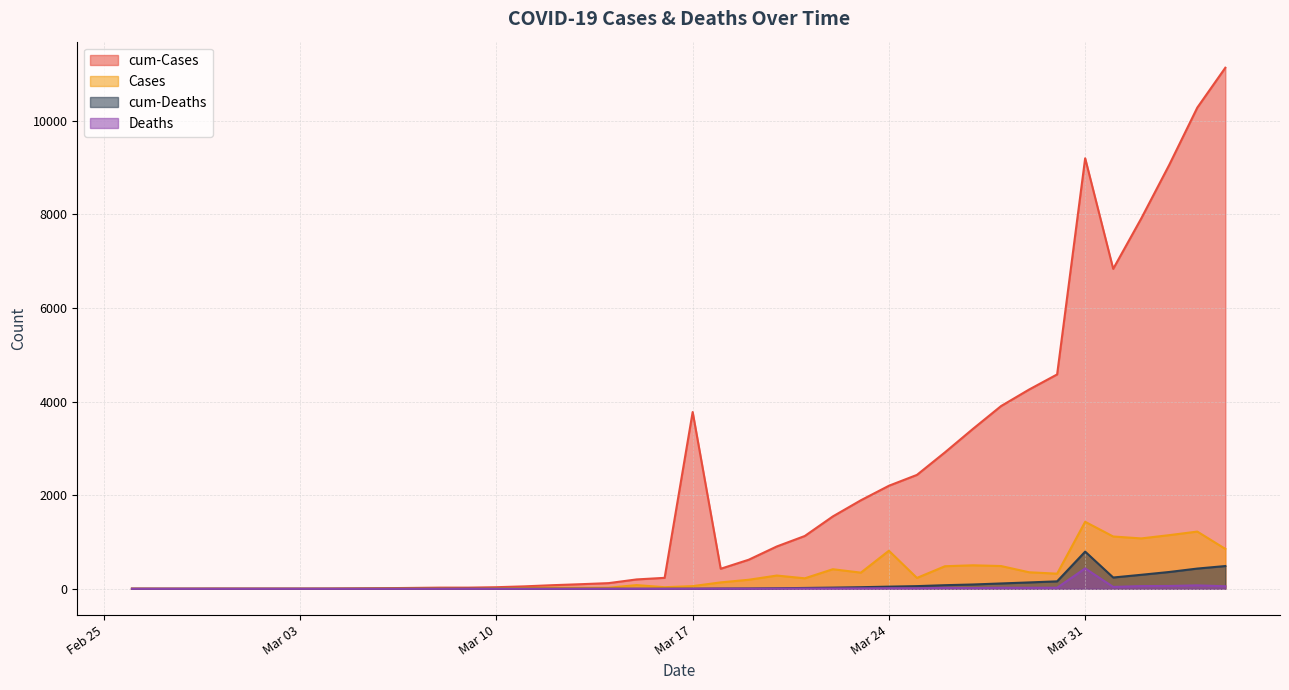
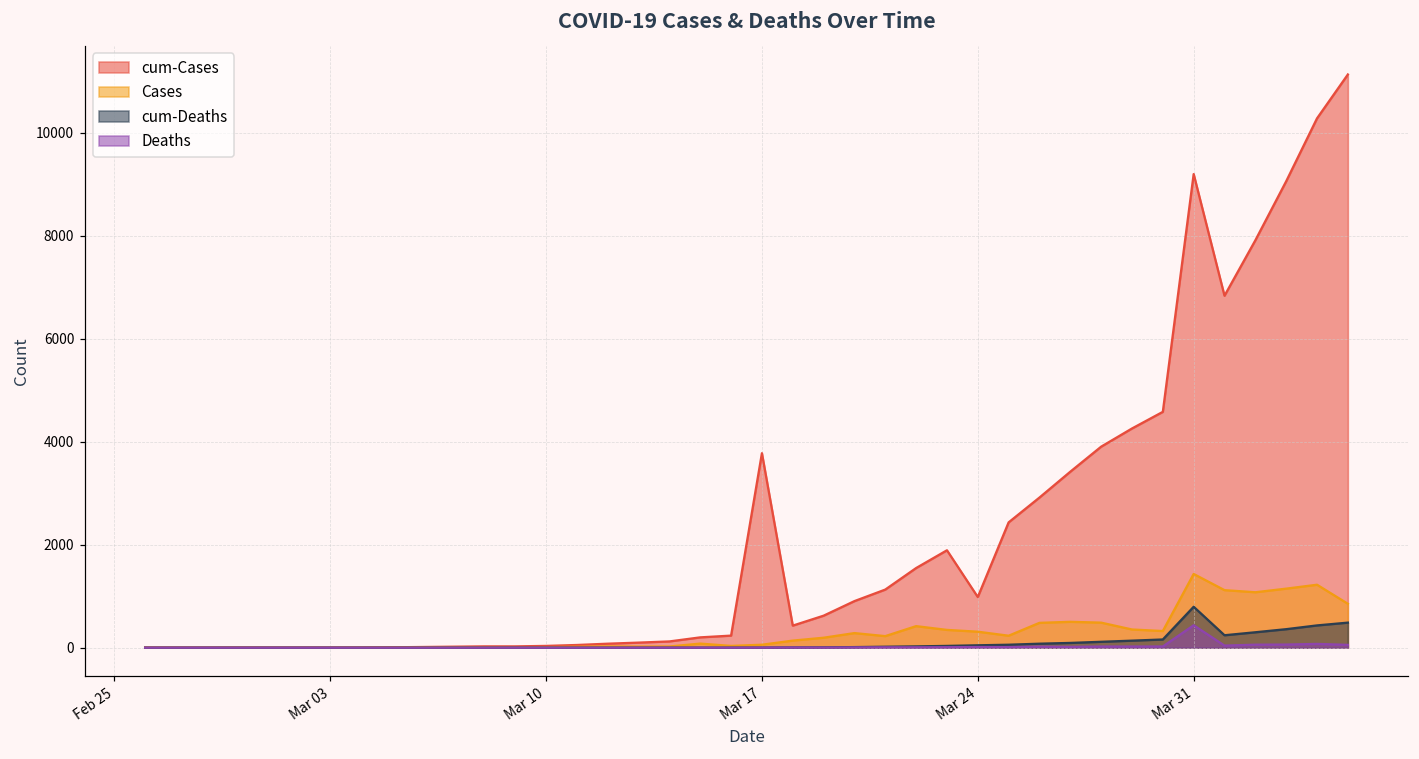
  {
    "cum-Cases": {
      "Mar 17": 3800,
-     "Mar 24": 2200,
+     "Mar 24": 1000,
      "Mar 31": 9200
    },
    "Cases": {
      "Mar 17": 100,
-     "Mar 24": 800,
+     "Mar 24": 300,
      "Mar 31": 1400
    },
    "cum-Deaths": {
      "Mar 31": 800
    },
    "Deaths": {
      "Mar 31": 400
    }
  }
